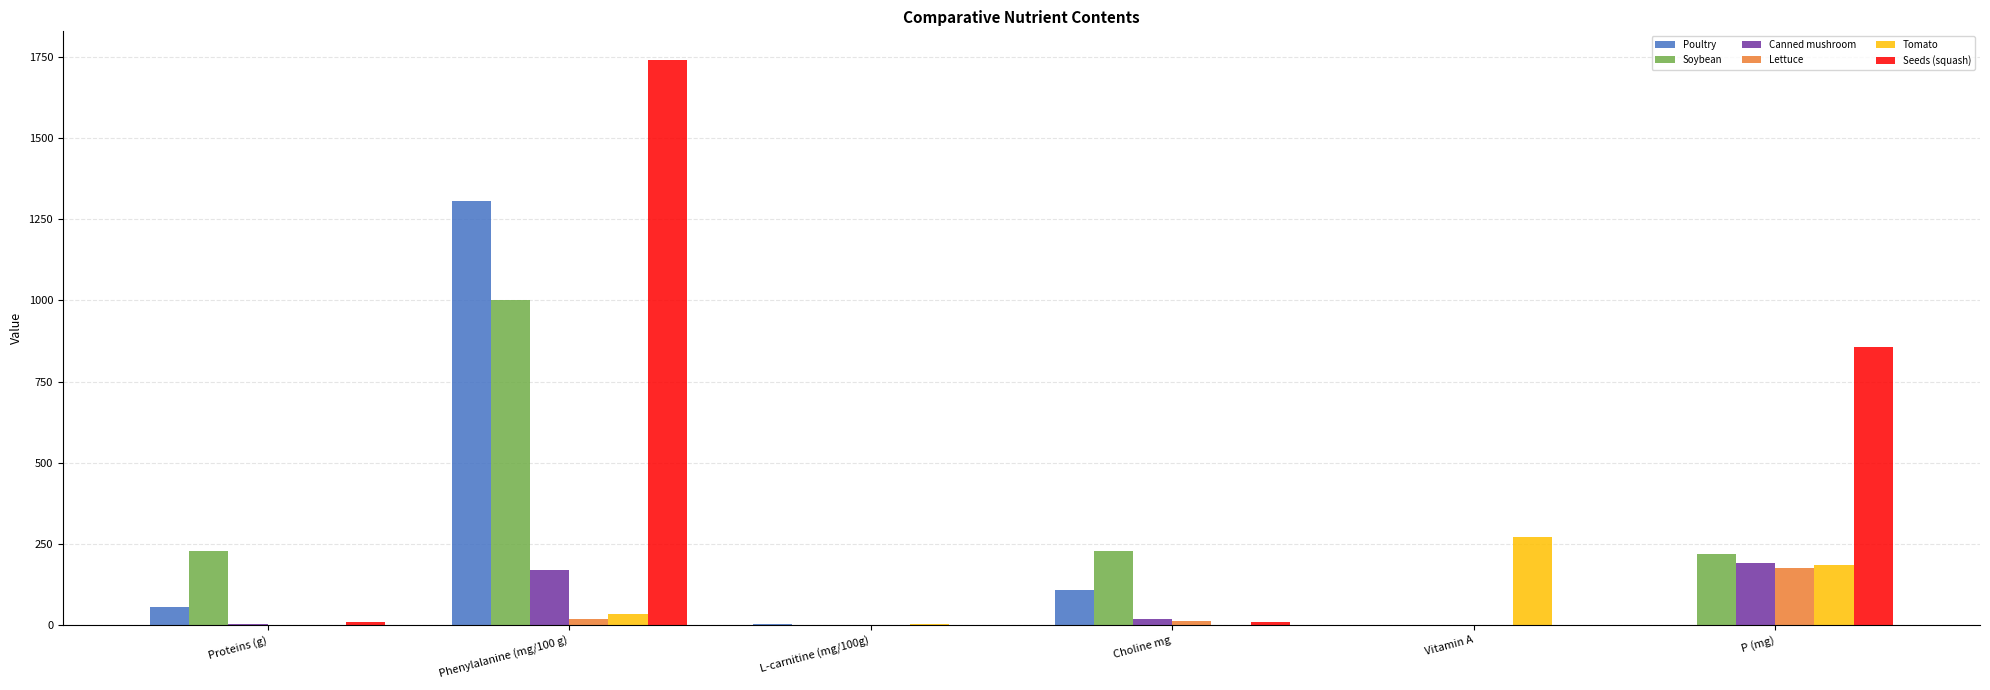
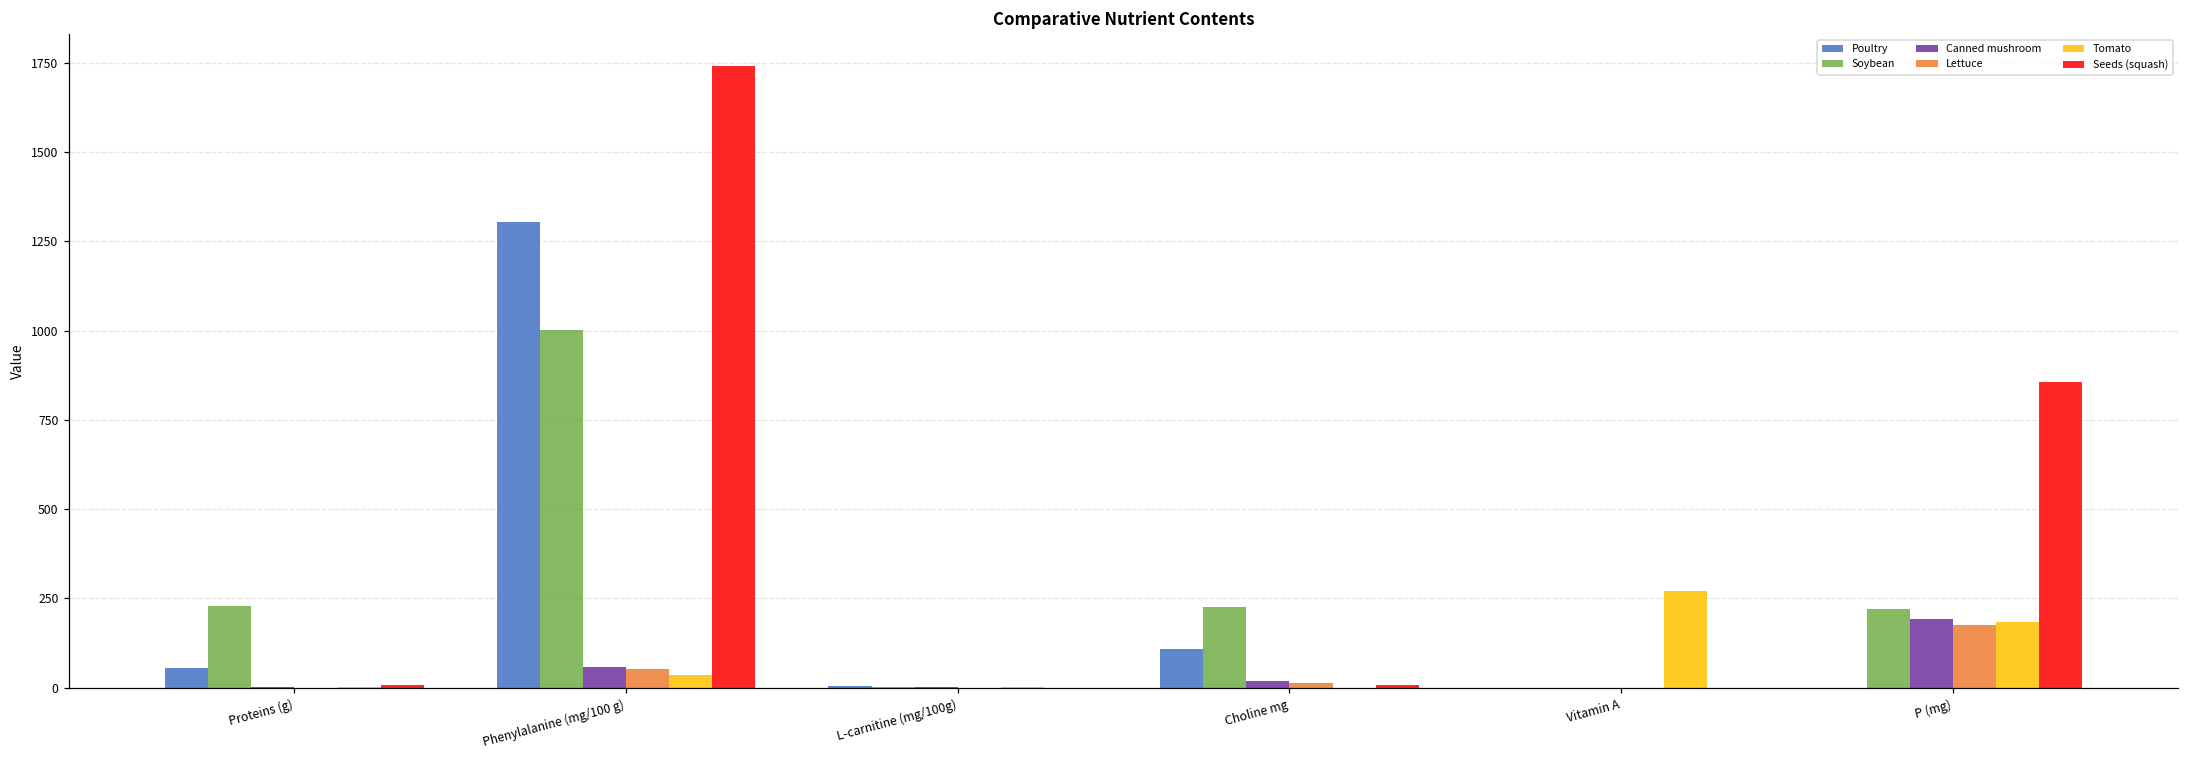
  {
    "Poultry": {
      "Proteins (g)": 60,
      "Phenylalanine (mg/100 g)": 1310,
      "Choline mg": 110,
      "Vitamin A": 0,
      "P (mg)": 0
    },
    "Soybean": {
      "Proteins (g)": 230,
      "Phenylalanine (mg/100 g)": 1000,
      "Choline mg": 230,
      "P (mg)": 220
    },
    "Canned mushroom": {
-     "Phenylalanine (mg/100 g)": 170,
+     "Phenylalanine (mg/100 g)": 60,
      "Choline mg": 20,
      "P (mg)": 190
    },
    "Lettuce": {
      "Proteins (g)": 0,
-     "Phenylalanine (mg/100 g)": 20,
+     "Phenylalanine (mg/100 g)": 50,
      "L-carnitine (mg/100g)": 0,
      "Choline mg": 10,
      "Vitamin A": 0,
      "P (mg)": 180
    },
    "Tomato": {
      "Phenylalanine (mg/100 g)": 30,
      "Choline mg": 0,
      "Vitamin A": 270,
      "P (mg)": 190
    },
    "Seeds (squash)": {
      "Proteins (g)": 10,
      "Phenylalanine (mg/100 g)": 1740,
      "L-carnitine (mg/100g)": 0,
      "Choline mg": 10,
      "Vitamin A": 0,
      "P (mg)": 860
    }
  }
